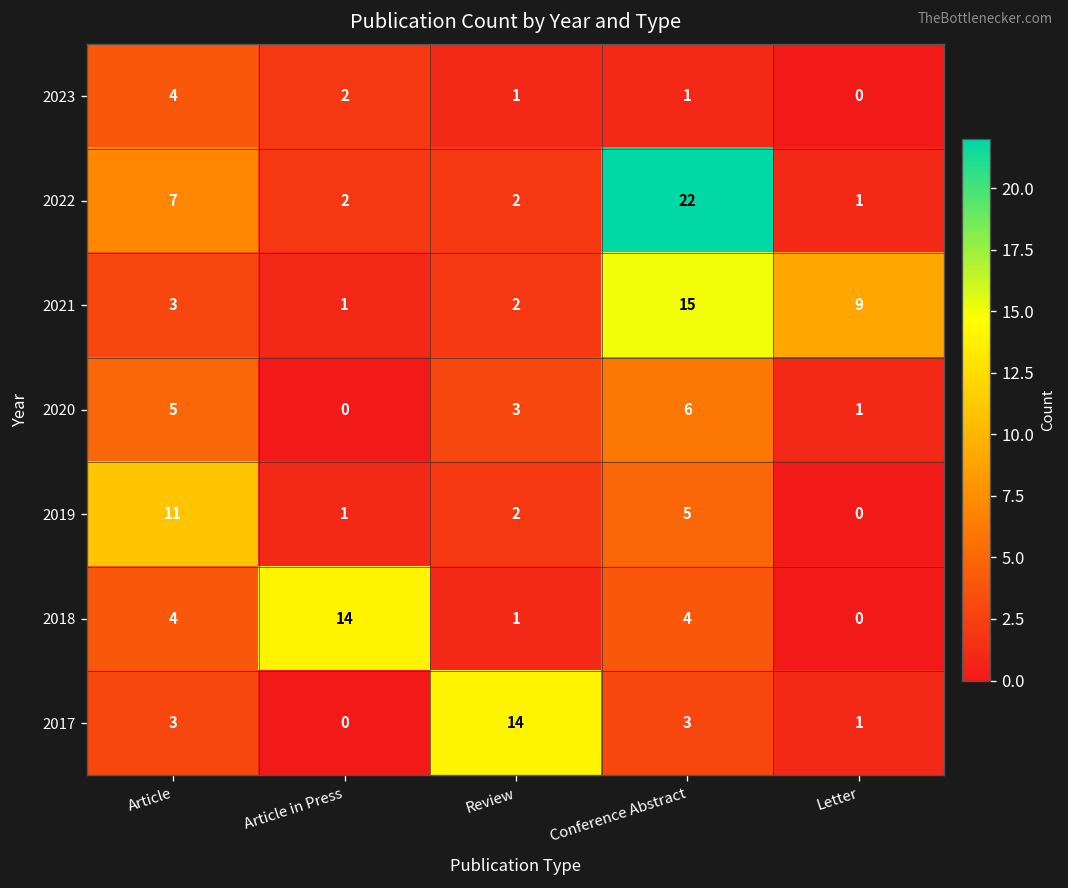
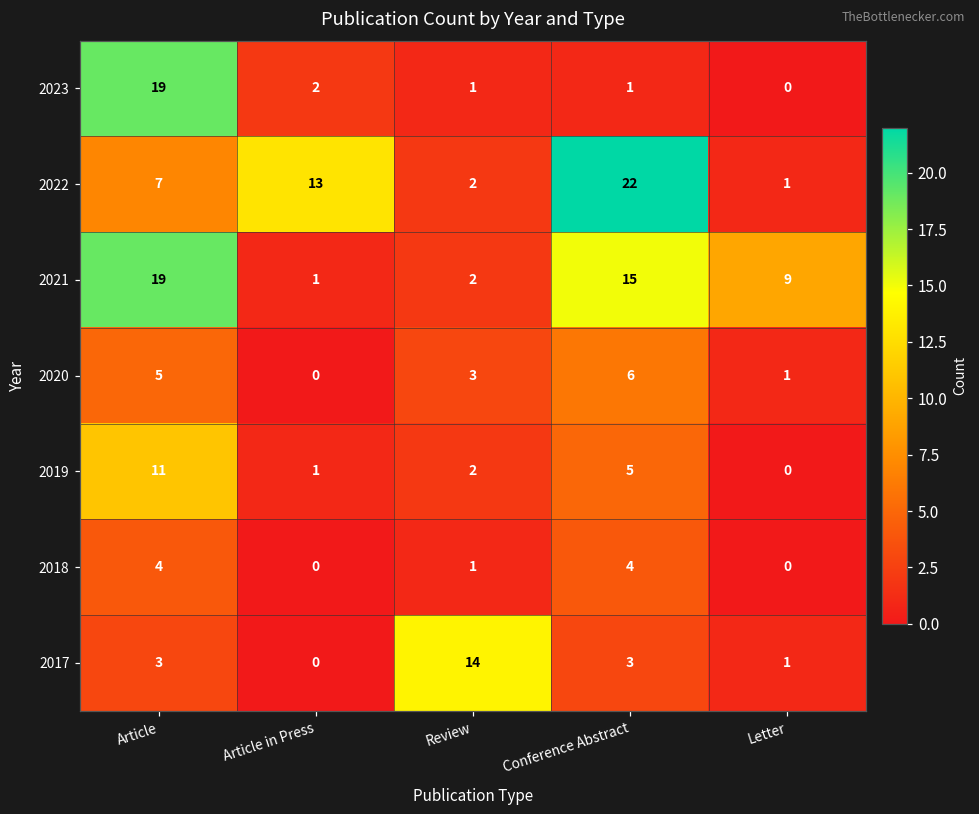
  {
    "2023": {
-     "Article": 4,
+     "Article": 19,
      "Article in Press": 2,
      "Review": 1,
      "Conference Abstract": 1,
      "Letter": 0
    },
    "2022": {
      "Article": 7,
-     "Article in Press": 2,
+     "Article in Press": 13,
      "Review": 2,
      "Conference Abstract": 22,
      "Letter": 1
    },
    "2021": {
-     "Article": 3,
+     "Article": 19,
      "Article in Press": 1,
      "Review": 2,
      "Conference Abstract": 15,
      "Letter": 9
    },
    "2020": {
      "Article": 5,
      "Article in Press": 0,
      "Review": 3,
      "Conference Abstract": 6,
      "Letter": 1
    },
    "2019": {
      "Article": 11,
      "Article in Press": 1,
      "Review": 2,
      "Conference Abstract": 5,
      "Letter": 0
    },
    "2018": {
      "Article": 4,
-     "Article in Press": 14,
+     "Article in Press": 0,
      "Review": 1,
      "Conference Abstract": 4,
      "Letter": 0
    },
    "2017": {
      "Article": 3,
      "Article in Press": 0,
      "Review": 14,
      "Conference Abstract": 3,
      "Letter": 1
    }
  }
